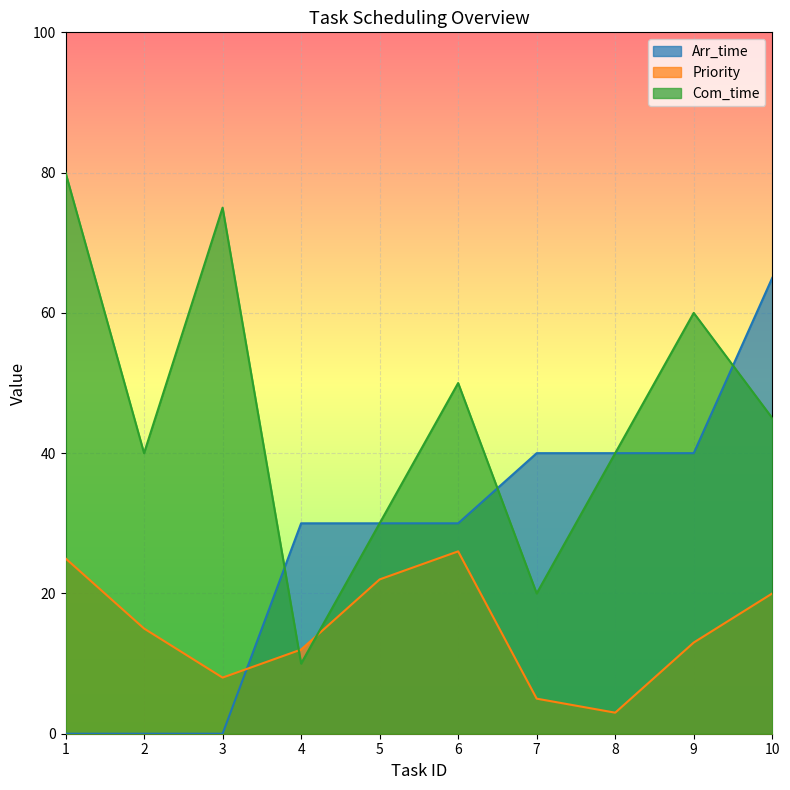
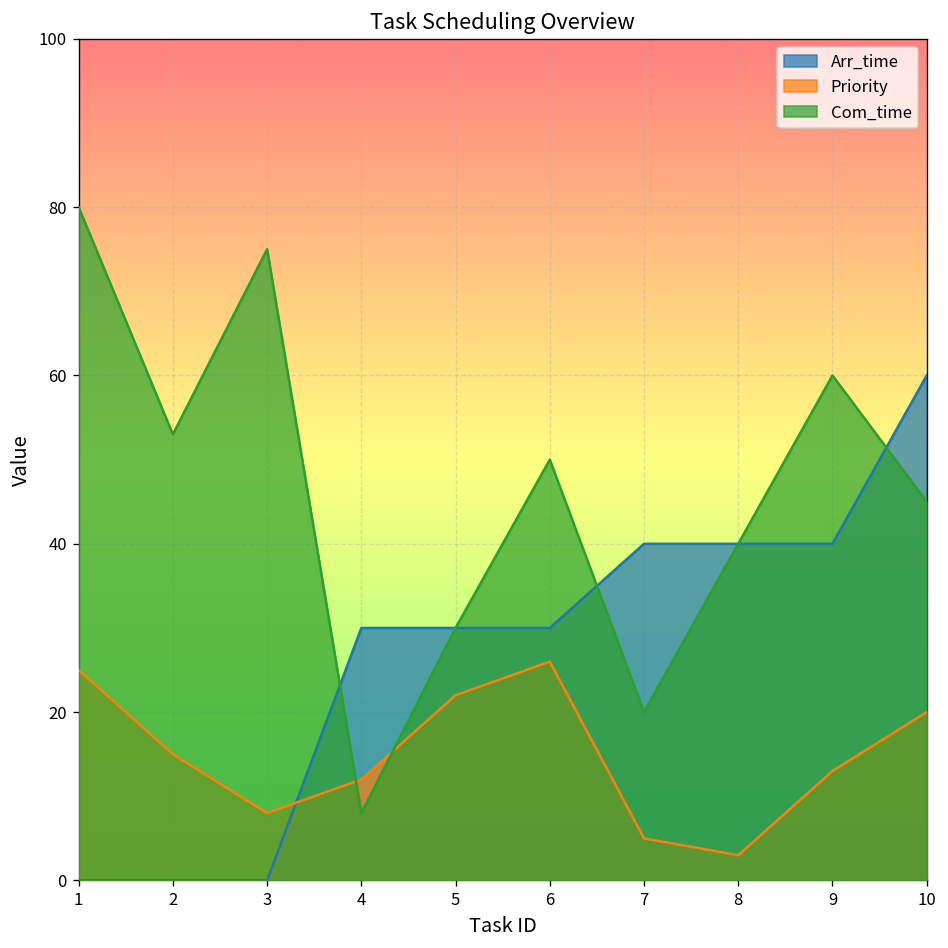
  {
    "Arr_time": {
      "1": 0,
      "2": 0,
      "3": 0,
      "4": 30,
      "6": 30,
      "7": 40,
      "9": 40,
-     "10": 65
+     "10": 60
    },
    "Priority": {
      "1": 25,
      "2": 15,
      "3": 8,
      "4": 12,
      "5": 22,
      "6": 26,
      "7": 5,
      "8": 3,
      "9": 13,
      "10": 20
    },
    "Com_time": {
      "1": 80,
-     "2": 40,
+     "2": 53,
      "3": 75,
-     "4": 10,
+     "4": 8,
      "6": 50,
      "7": 20,
      "9": 60,
      "10": 45
    }
  }
